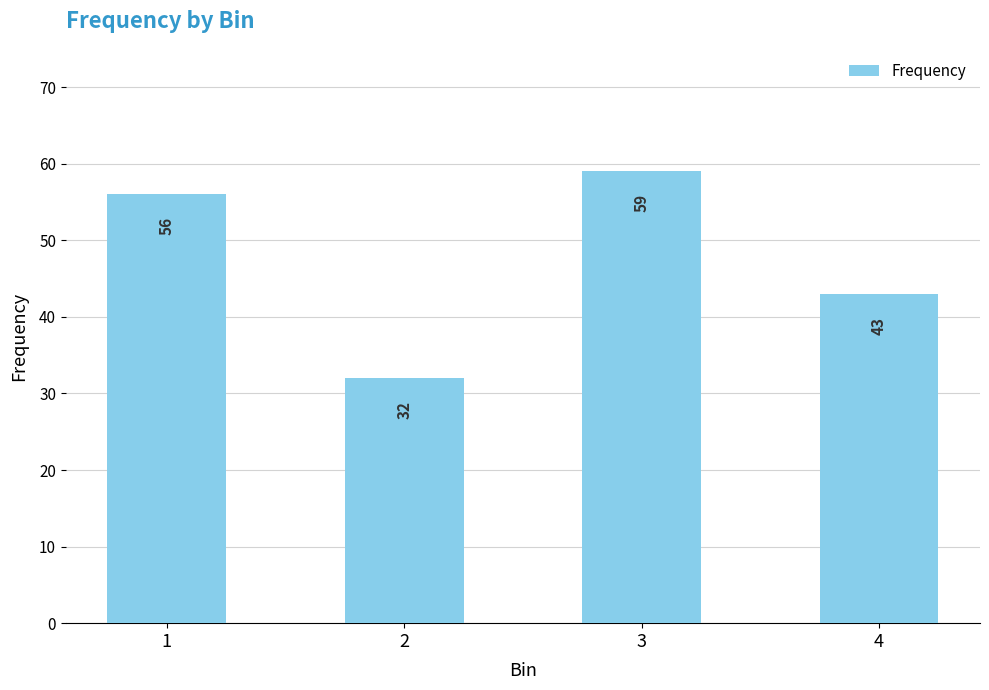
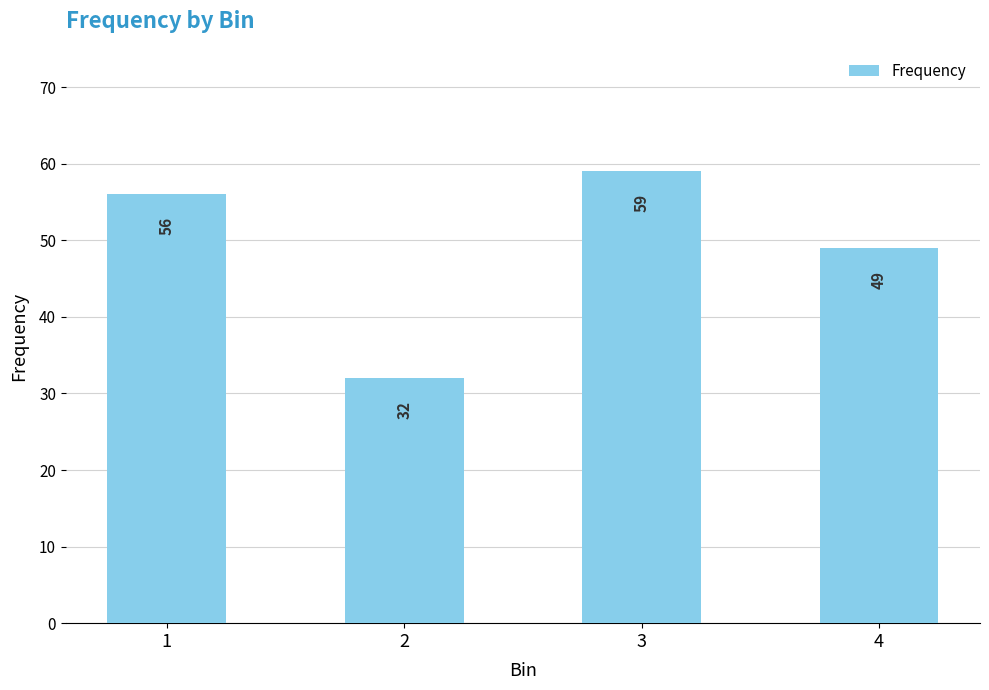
  {
    "1": 56,
    "2": 32,
    "3": 59,
-   "4": 43
+   "4": 49
  }
